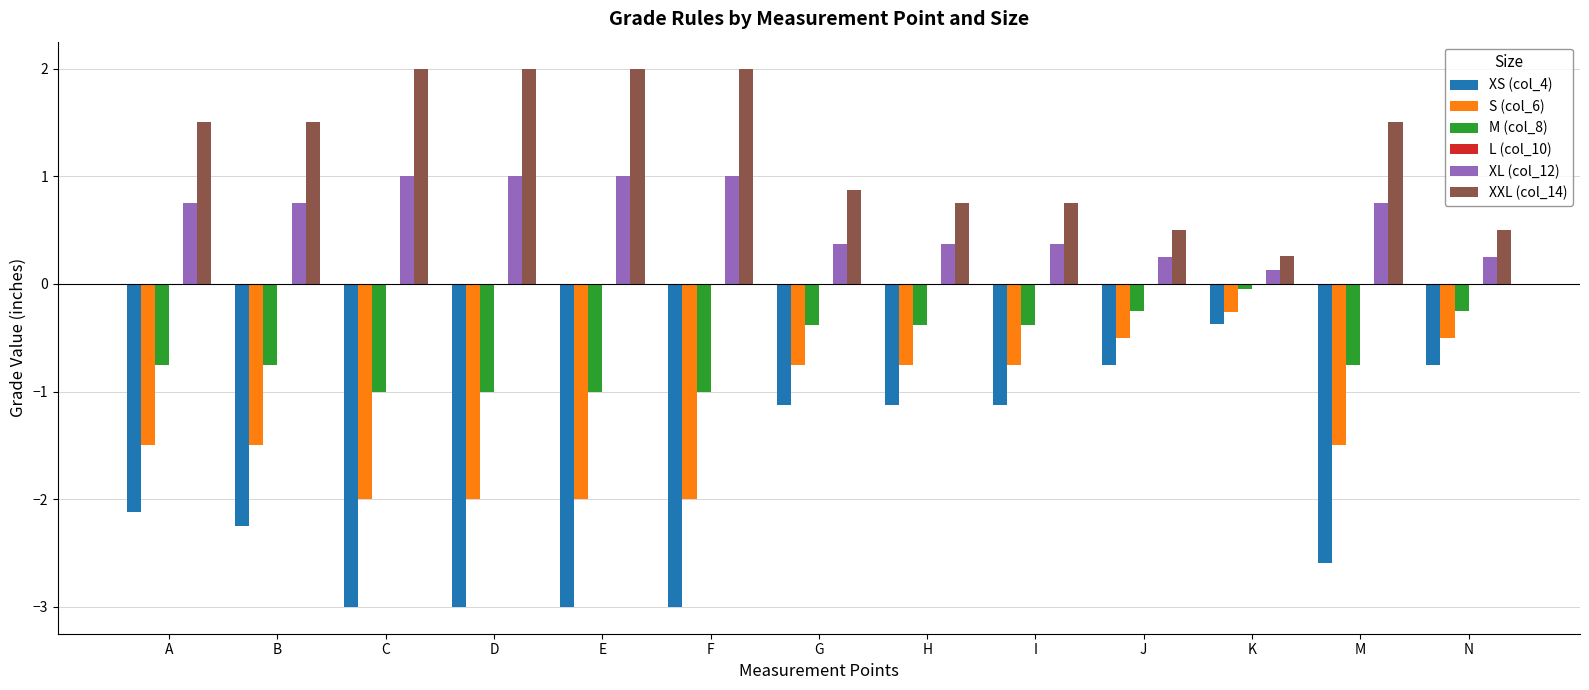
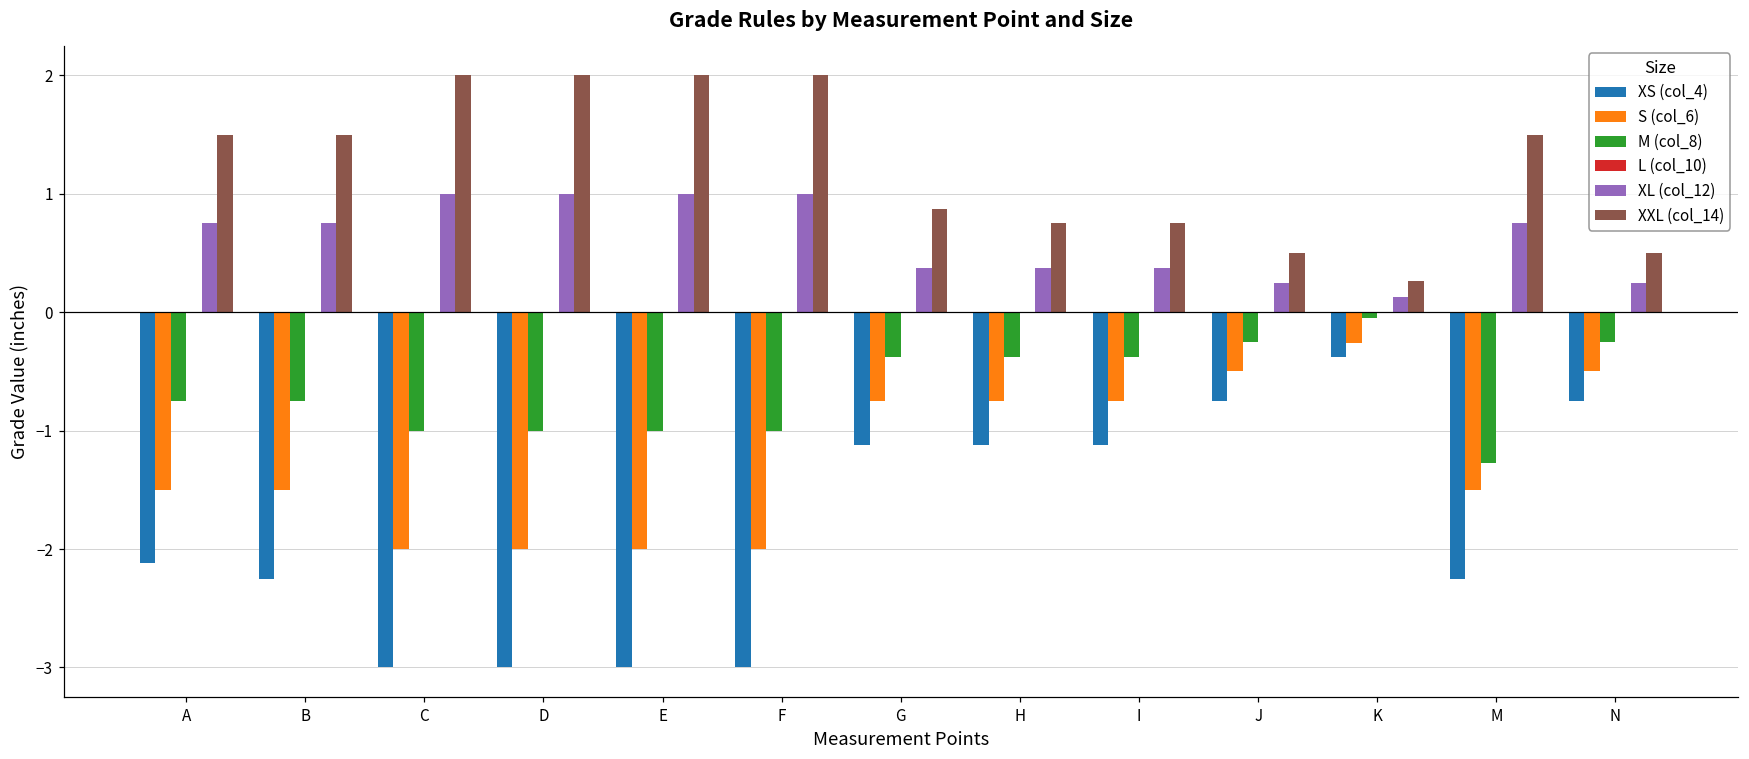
  {
    "XS (col_4)": {
      "A": -2.12,
      "B": -2.25,
      "C": -3.00,
      "D": -3.00,
      "E": -3.00,
      "F": -3.00,
      "G": -1.13,
      "H": -1.13,
      "I": -1.13,
      "J": -0.75,
      "K": -0.38,
-     "M": -2.59,
+     "M": -2.25,
      "N": -0.75
    },
    "S (col_6)": {
      "A": -1.50,
      "B": -1.50,
      "C": -2.00,
      "D": -2.00,
      "E": -2.00,
      "F": -2.00,
      "G": -0.75,
      "H": -0.75,
      "I": -0.75,
      "J": -0.50,
      "K": -0.26,
      "M": -1.50,
      "N": -0.50
    },
    "M (col_8)": {
      "A": -0.75,
      "B": -0.75,
      "C": -1.00,
      "D": -1.00,
      "E": -1.00,
      "F": -1.00,
      "G": -0.38,
      "H": -0.38,
      "I": -0.38,
      "J": -0.25,
      "K": -0.05,
-     "M": -0.75,
+     "M": -1.27,
      "N": -0.25
    },
    "L (col_10)": {
      "A": 0.00,
      "B": 0.00,
      "C": 0.00,
      "D": 0.00,
      "E": 0.00,
      "F": 0.00,
      "G": 0.00,
      "H": 0.00,
      "I": 0.00,
      "J": 0.00,
      "K": 0.00,
      "M": 0.00,
      "N": 0.00
    },
    "XL (col_12)": {
      "A": 0.75,
      "B": 0.75,
      "C": 1.00,
      "D": 1.00,
      "E": 1.00,
      "F": 1.00,
      "G": 0.38,
      "H": 0.38,
      "I": 0.38,
      "J": 0.25,
      "K": 0.13,
      "M": 0.75,
      "N": 0.25
    },
    "XXL (col_14)": {
      "A": 1.50,
      "B": 1.50,
      "C": 2.00,
      "D": 2.00,
      "E": 2.00,
      "F": 2.00,
      "G": 0.87,
      "H": 0.75,
      "I": 0.75,
      "J": 0.50,
      "K": 0.26,
      "M": 1.50,
      "N": 0.50
    }
  }
